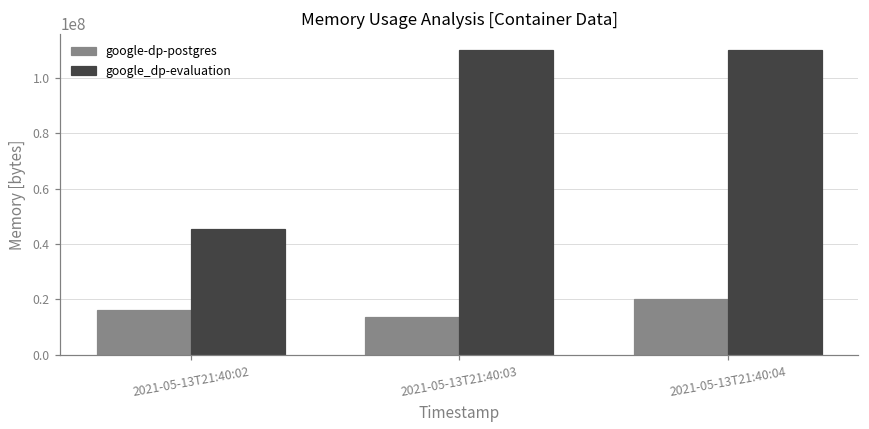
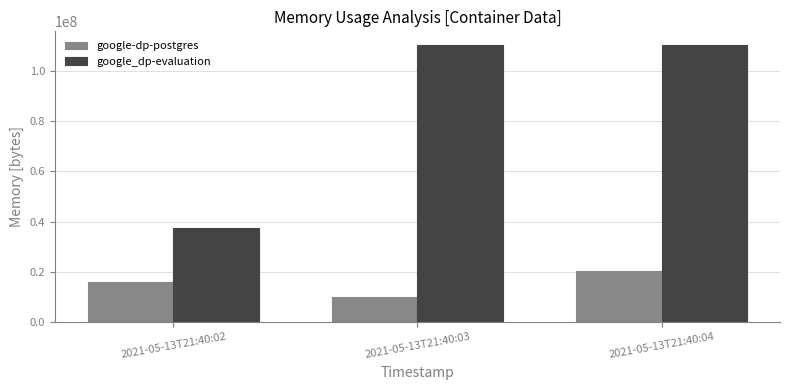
  {
    "google-dp-postgres": {
      "2021-05-13T21:40:02": 16000000,
-     "2021-05-13T21:40:03": 14000000,
+     "2021-05-13T21:40:03": 10000000,
      "2021-05-13T21:40:04": 20000000
    },
    "google_dp-evaluation": {
-     "2021-05-13T21:40:02": 46000000,
+     "2021-05-13T21:40:02": 38000000,
      "2021-05-13T21:40:03": 110000000,
      "2021-05-13T21:40:04": 110000000
    }
  }
